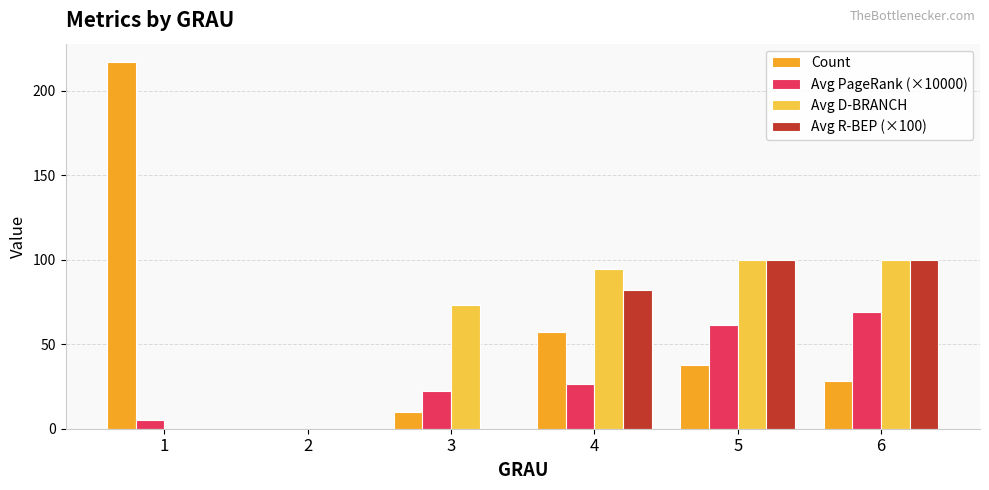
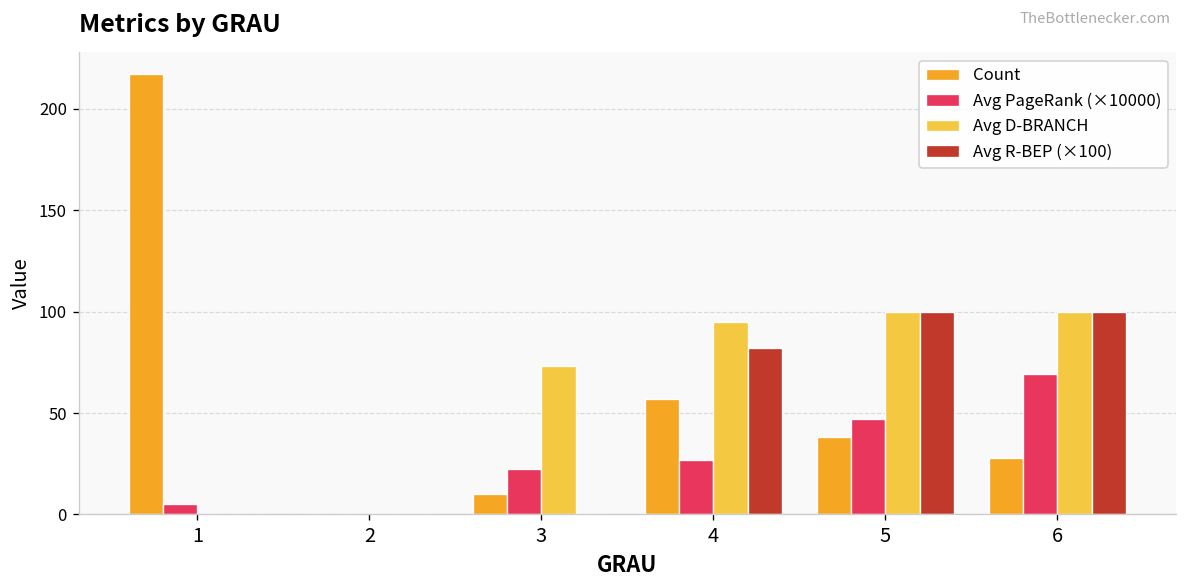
  {
    "Avg PageRank (×10000)": {
      "1": 5,
      "2": 0,
      "3": 23,
      "4": 27,
-     "5": 62,
+     "5": 47,
      "6": 69
    },
    "Avg R-BEP (×100)": {
      "1": 0,
      "2": 0,
      "3": 0,
      "4": 82,
      "5": 100,
      "6": 100
    }
  }
